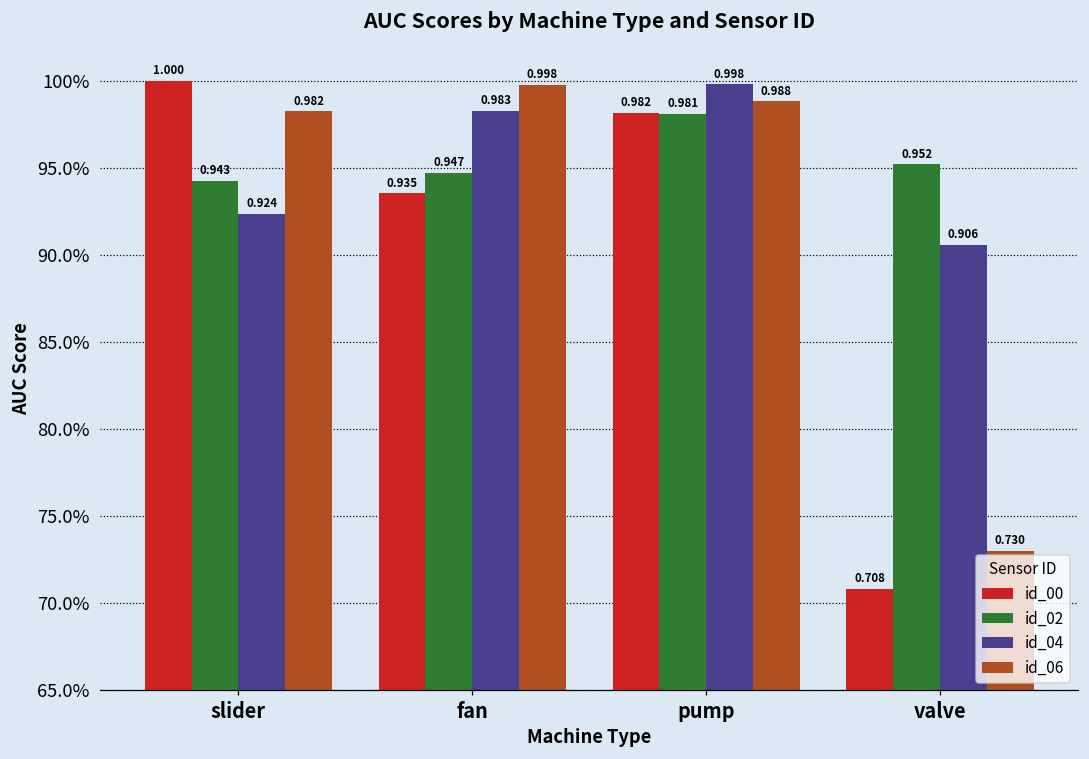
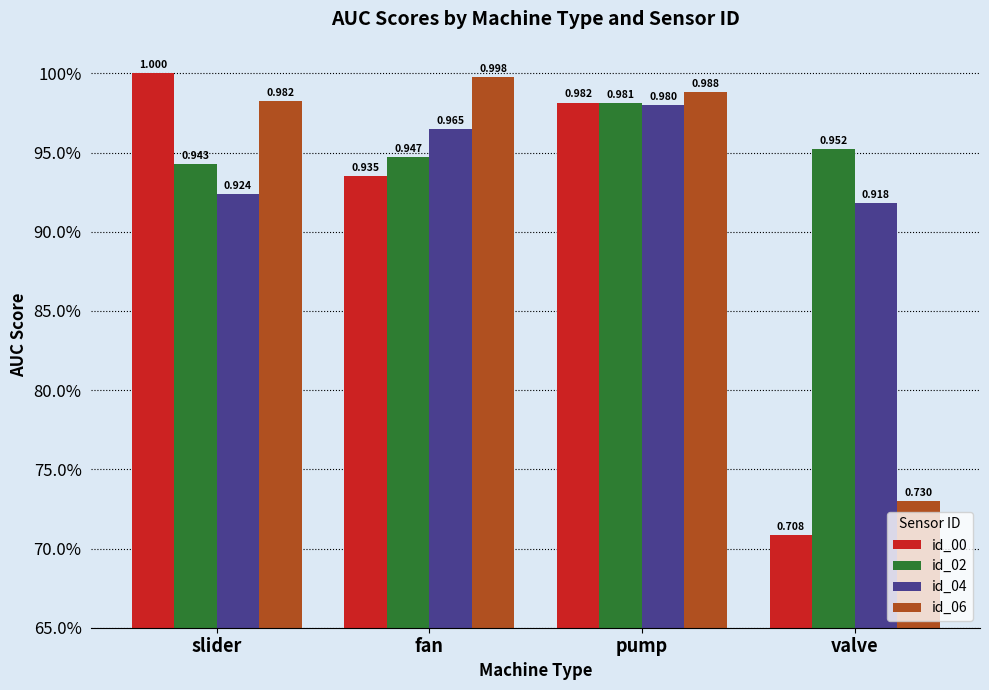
  {
    "id_02": {
      "slider": 0.943,
      "fan": 0.947,
      "pump": 0.981,
      "valve": 0.952
    },
    "id_04": {
      "slider": 0.924,
-     "fan": 0.983,
-     "pump": 0.998,
-     "valve": 0.906
+     "fan": 0.965,
+     "pump": 0.980,
+     "valve": 0.918
    }
  }
